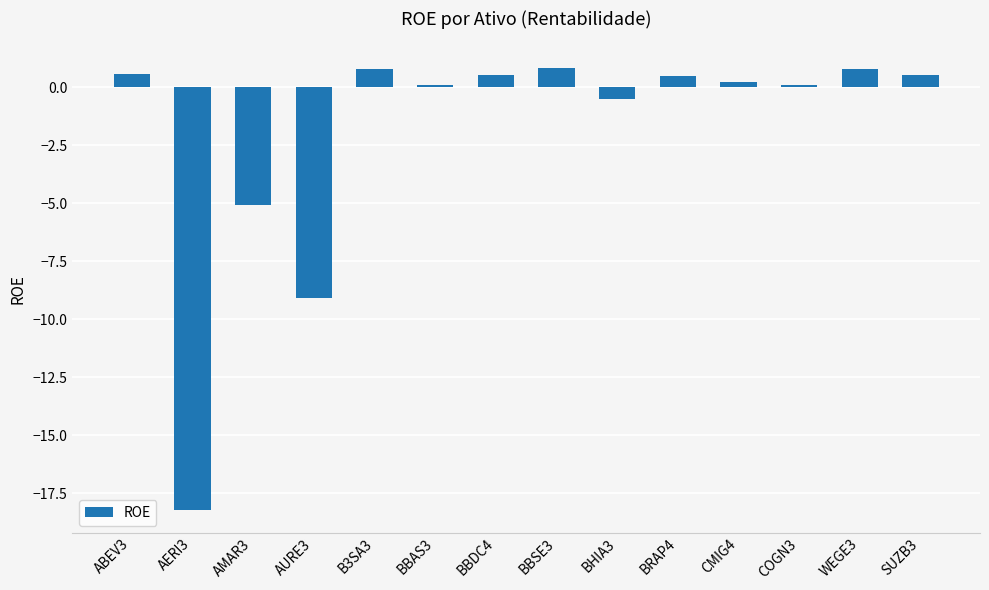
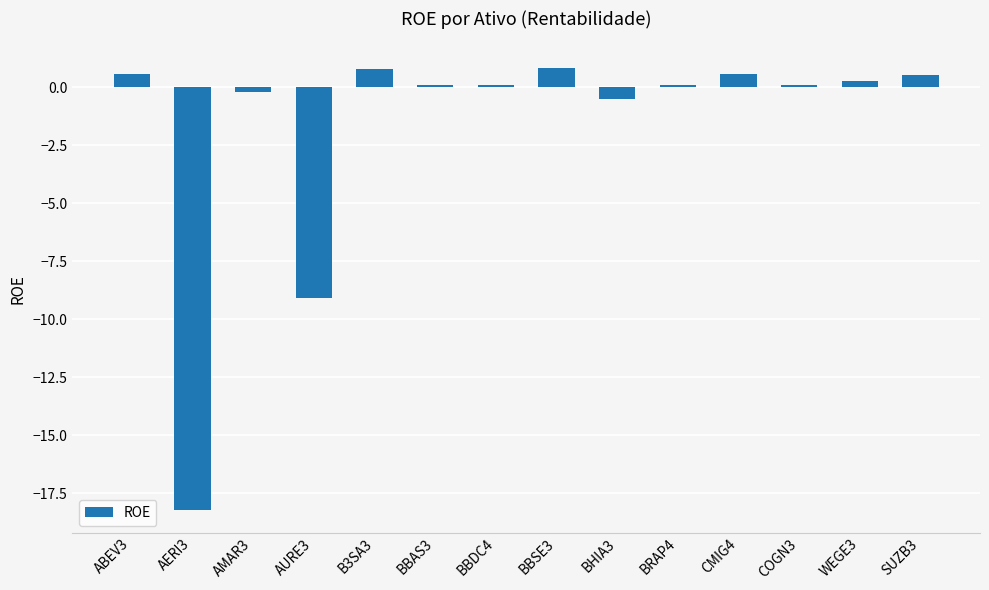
  {
    "ABEV3": 0.6,
    "AERI3": -18.2,
-   "AMAR3": -5.1,
+   "AMAR3": -0.2,
    "AURE3": -9.1,
    "B3SA3": 0.8,
-   "BBDC4": 0.5,
+   "BBDC4": 0.1,
    "BBSE3": 0.8,
    "BHIA3": -0.5,
-   "BRAP4": 0.5,
-   "CMIG4": 0.2,
-   "WEGE3": 0.8,
+   "BRAP4": 0.1,
+   "CMIG4": 0.6,
+   "WEGE3": 0.3,
    "SUZB3": 0.5
  }
